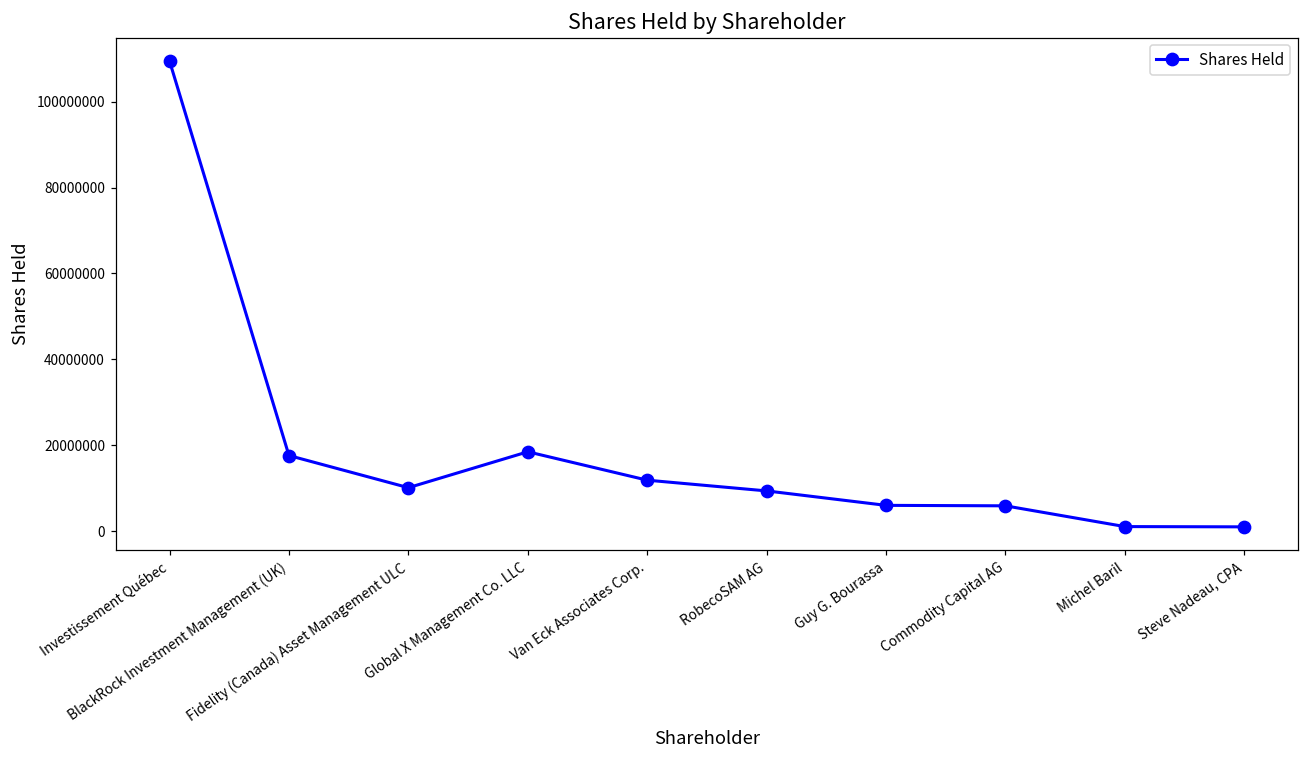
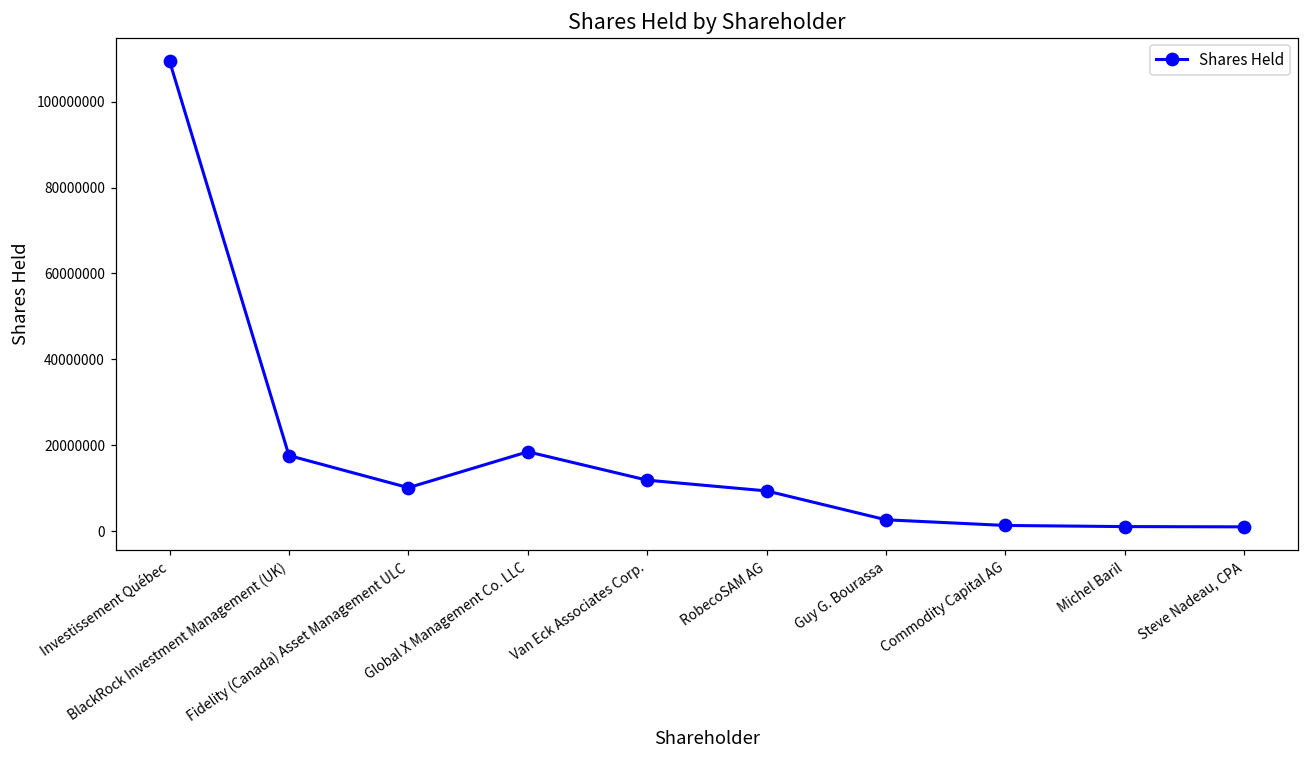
  {
    "Investissement Québec": 109000000,
    "BlackRock Investment Management (UK)": 18000000,
    "Fidelity (Canada) Asset Management ULC": 10000000,
    "Global X Management Co. LLC": 19000000,
    "Van Eck Associates Corp.": 12000000,
    "RobecoSAM AG": 9000000,
-   "Guy G. Bourassa": 6000000,
-   "Commodity Capital AG": 6000000,
+   "Guy G. Bourassa": 3000000,
+   "Commodity Capital AG": 1000000,
    "Michel Baril": 1000000,
    "Steve Nadeau, CPA": 1000000
  }
